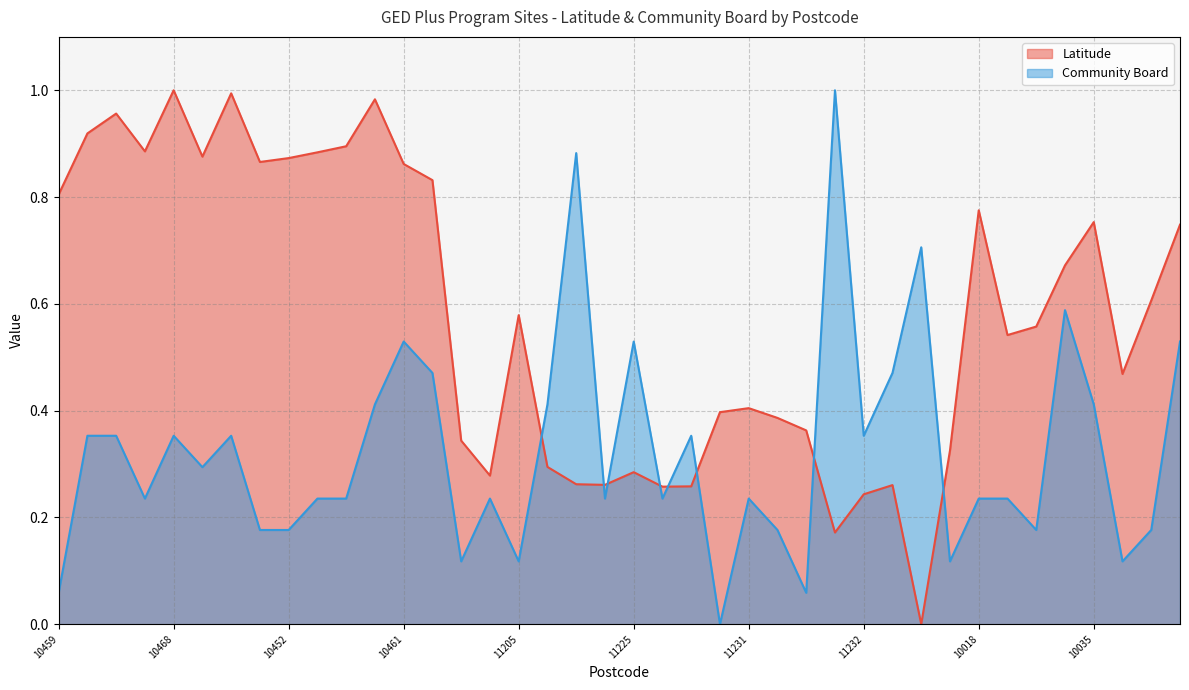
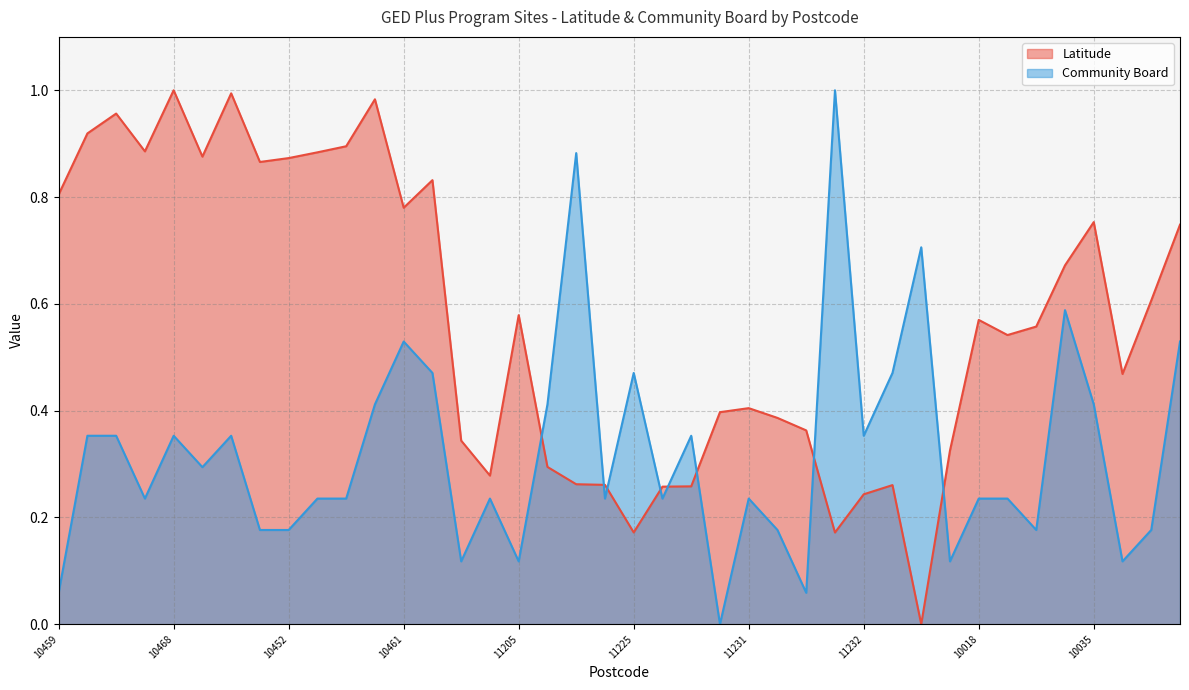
  {
    "Latitude": {
      "10459": 0.80,
-     "10461": 0.86,
+     "10461": 0.78,
      "11205": 0.58,
-     "11225": 0.28,
+     "11225": 0.17,
      "11231": 0.40,
-     "10018": 0.78,
+     "10018": 0.57,
      "10035": 0.75
    },
    "Community Board": {
      "10459": 0.06,
      "10461": 0.53,
      "11205": 0.12,
-     "11225": 0.53,
+     "11225": 0.47,
      "11231": 0.24,
      "10018": 0.24,
      "10035": 0.41
    }
  }
